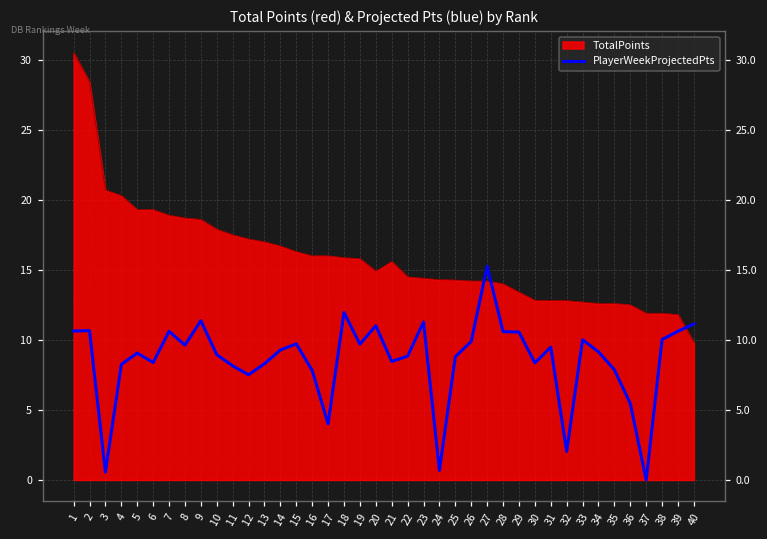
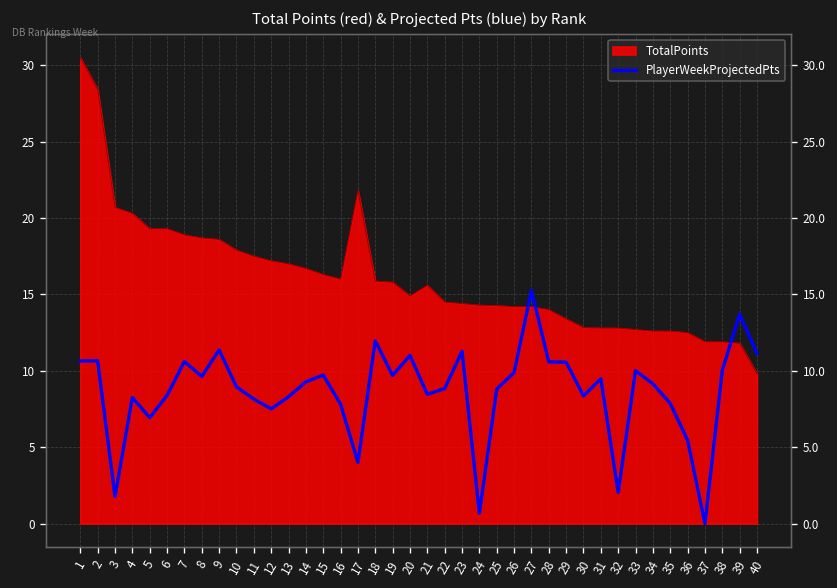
  {
    "TotalPoints": {
      "1": 30.5,
      "2": 28.4,
      "3": 20.7,
      "4": 20.3,
      "5": 19.3,
      "6": 19.3,
      "7": 18.9,
      "8": 18.7,
      "9": 18.6,
      "10": 17.9,
      "11": 17.5,
      "12": 17.2,
      "13": 17.0,
      "14": 16.7,
      "15": 16.3,
      "16": 16.0,
-     "17": 16.0,
+     "17": 21.8,
      "18": 15.9,
      "19": 15.8,
      "20": 14.9,
      "21": 15.6,
      "22": 14.5,
      "23": 14.4,
      "24": 14.3,
      "25": 14.3,
      "26": 14.2,
      "27": 14.2,
      "28": 14.0,
      "29": 13.4,
      "30": 12.8,
      "31": 12.8,
      "32": 12.8,
      "33": 12.7,
      "34": 12.6,
      "35": 12.6,
      "36": 12.5,
      "37": 11.9,
      "38": 11.9,
      "39": 11.8,
      "40": 9.8
    },
    "PlayerWeekProjectedPts": {
      "1": 10.6,
      "2": 10.7,
-     "3": 0.6,
+     "3": 1.8,
      "4": 8.3,
-     "5": 9.1,
+     "5": 6.9,
      "6": 8.4,
      "7": 10.6,
      "8": 9.6,
      "9": 11.4,
      "10": 9.0,
      "11": 8.2,
      "12": 7.5,
      "13": 8.3,
      "14": 9.3,
      "15": 9.7,
      "16": 7.8,
      "17": 4.0,
      "18": 12.0,
      "19": 9.7,
      "20": 11.0,
      "21": 8.5,
      "22": 8.8,
      "23": 11.3,
      "24": 0.7,
      "25": 8.8,
      "26": 9.9,
      "27": 15.3,
      "28": 10.6,
      "29": 10.6,
      "30": 8.4,
      "31": 9.5,
      "32": 2.0,
      "33": 10.0,
      "34": 9.2,
      "35": 7.9,
      "36": 5.5,
      "37": 0.0,
      "38": 10.0,
-     "39": 10.6,
+     "39": 13.7,
      "40": 11.1
    }
  }
